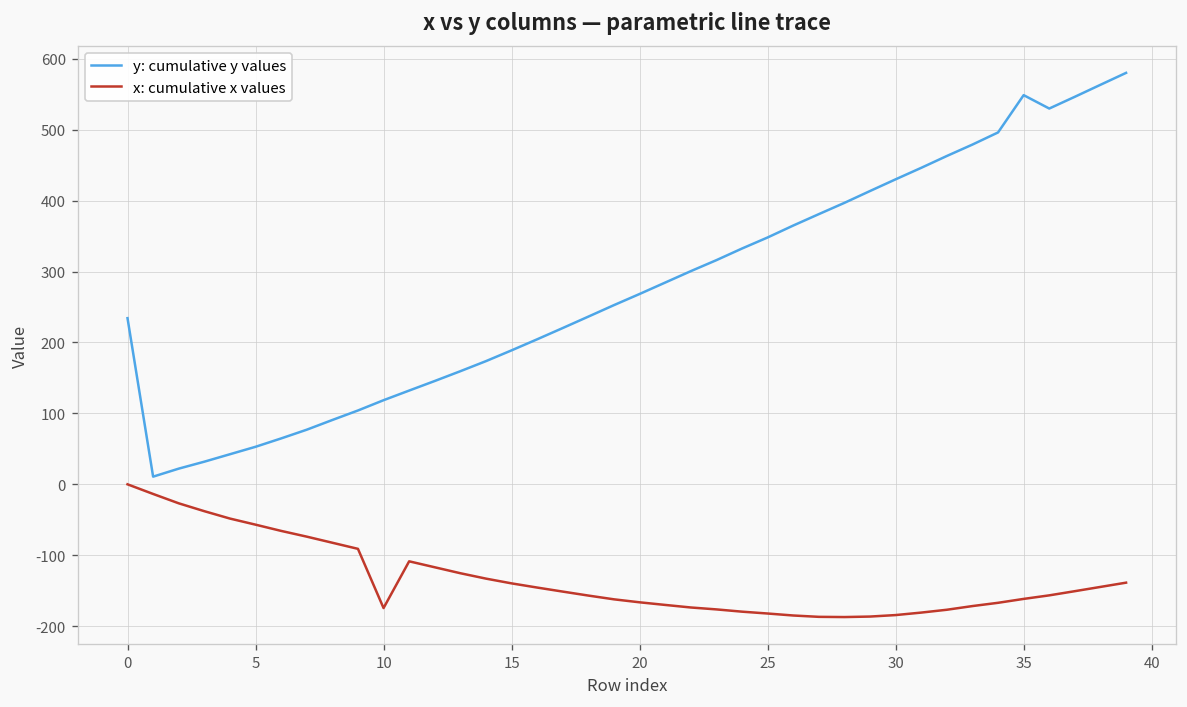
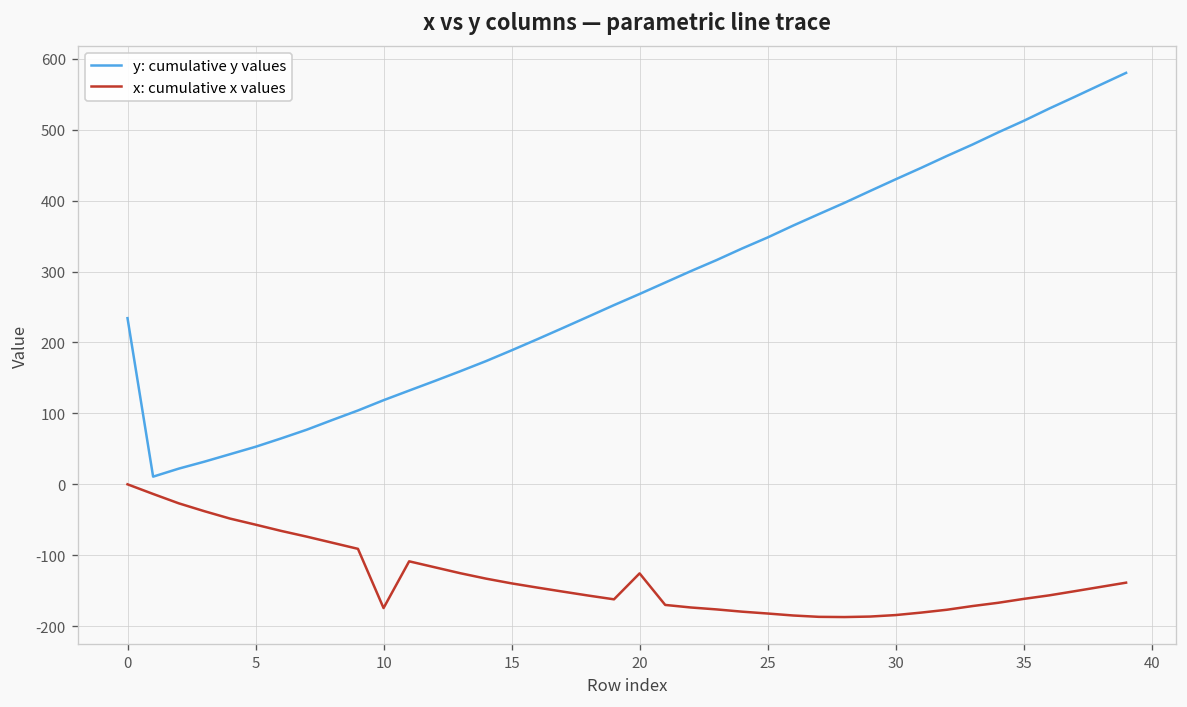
  {
    "y: cumulative y values": {
      "0": 230,
      "5": 50,
      "10": 120,
      "15": 190,
      "20": 270,
      "25": 350,
      "30": 430,
-     "35": 550
+     "35": 510
    },
    "x: cumulative x values": {
      "0": 0,
      "5": -60,
      "10": -170,
      "15": -140,
-     "20": -170,
+     "20": -130,
      "25": -180,
      "30": -180,
      "35": -160
    }
  }
